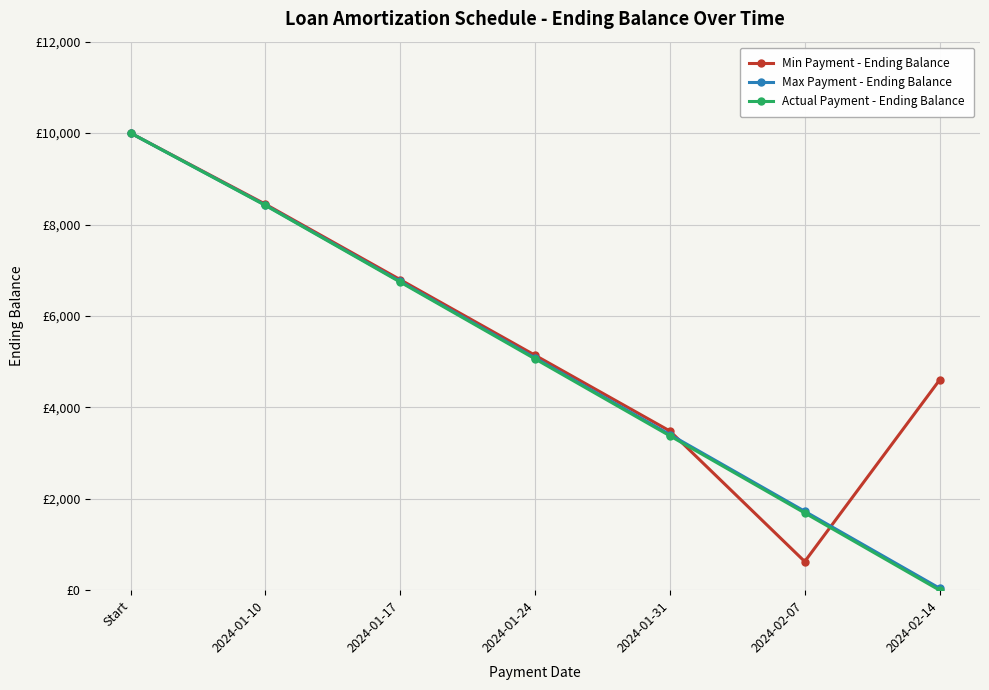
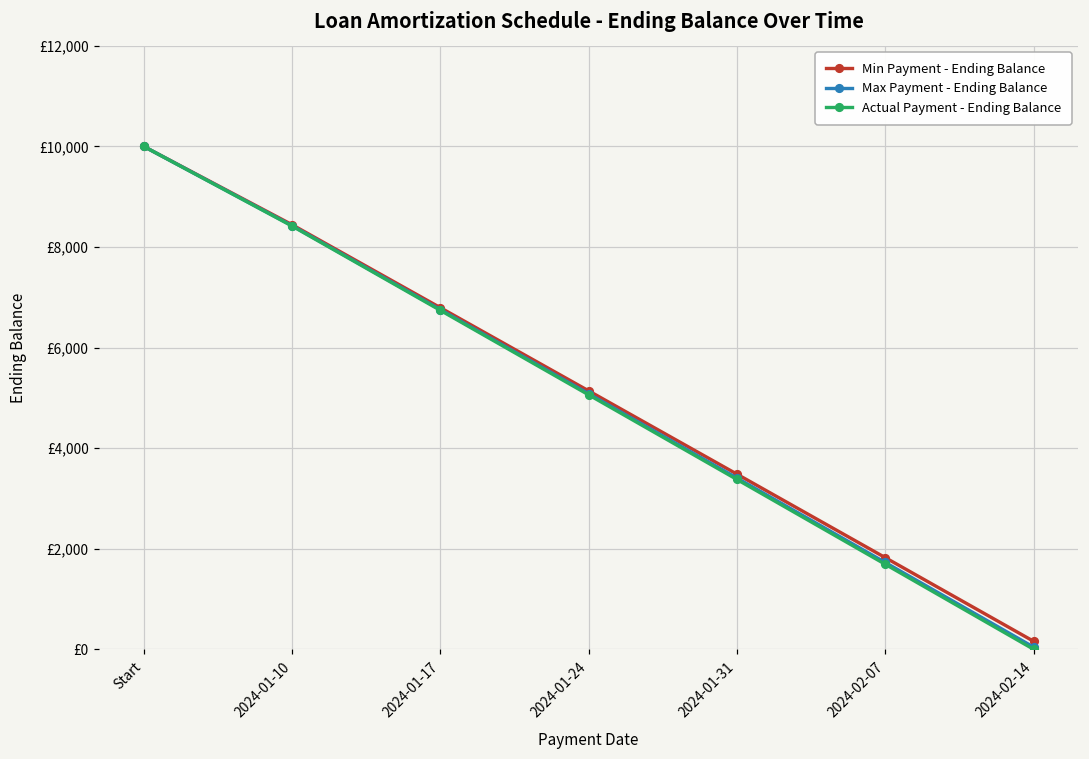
  {
    "Min Payment - Ending Balance": {
      "2024-01-24": "£5,100",
      "2024-01-31": "£3,500",
-     "2024-02-07": "£600",
-     "2024-02-14": "£4,600"
+     "2024-02-07": "£1,800",
+     "2024-02-14": "£200"
    }
  }
